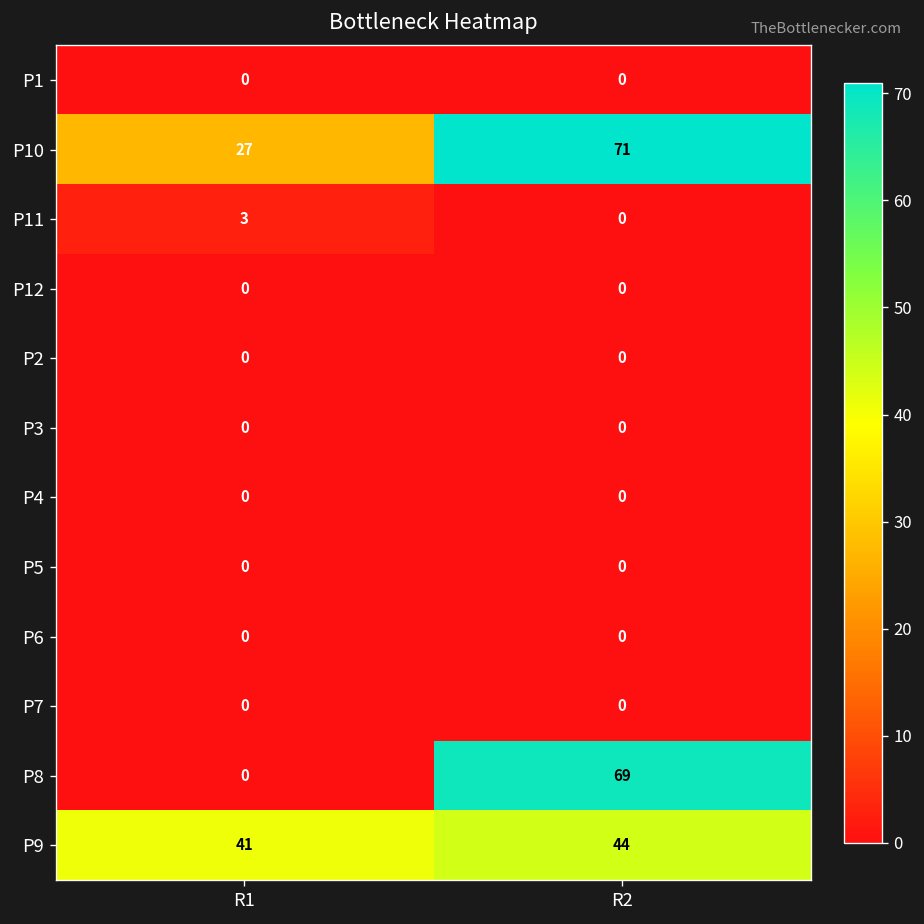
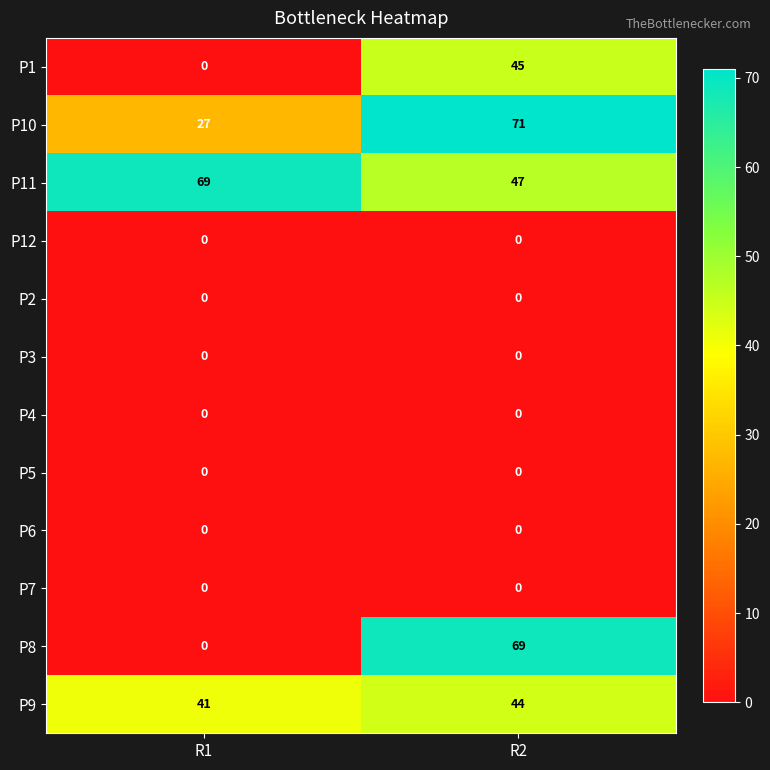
  {
    "P1": {
      "R1": 0,
-     "R2": 0
+     "R2": 45
    },
    "P10": {
      "R1": 27,
      "R2": 71
    },
    "P11": {
-     "R1": 3,
-     "R2": 0
+     "R1": 69,
+     "R2": 47
    },
    "P12": {
      "R1": 0,
      "R2": 0
    },
    "P2": {
      "R1": 0,
      "R2": 0
    },
    "P3": {
      "R1": 0,
      "R2": 0
    },
    "P4": {
      "R1": 0,
      "R2": 0
    },
    "P5": {
      "R1": 0,
      "R2": 0
    },
    "P6": {
      "R1": 0,
      "R2": 0
    },
    "P7": {
      "R1": 0,
      "R2": 0
    },
    "P8": {
      "R1": 0,
      "R2": 69
    },
    "P9": {
      "R1": 41,
      "R2": 44
    }
  }
